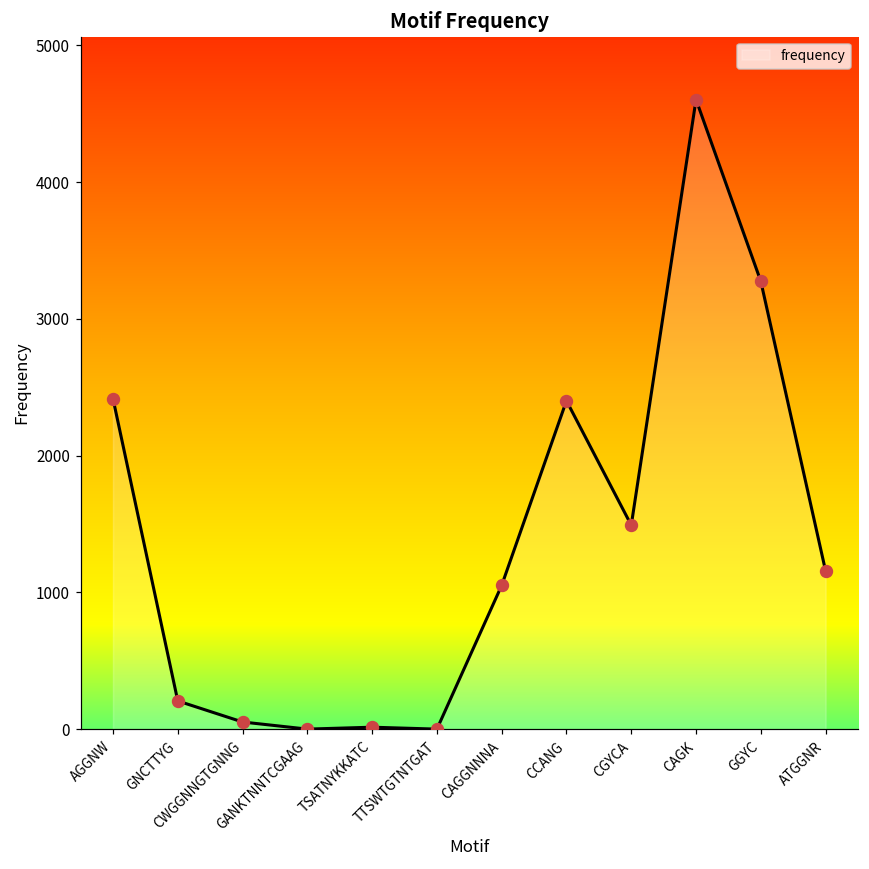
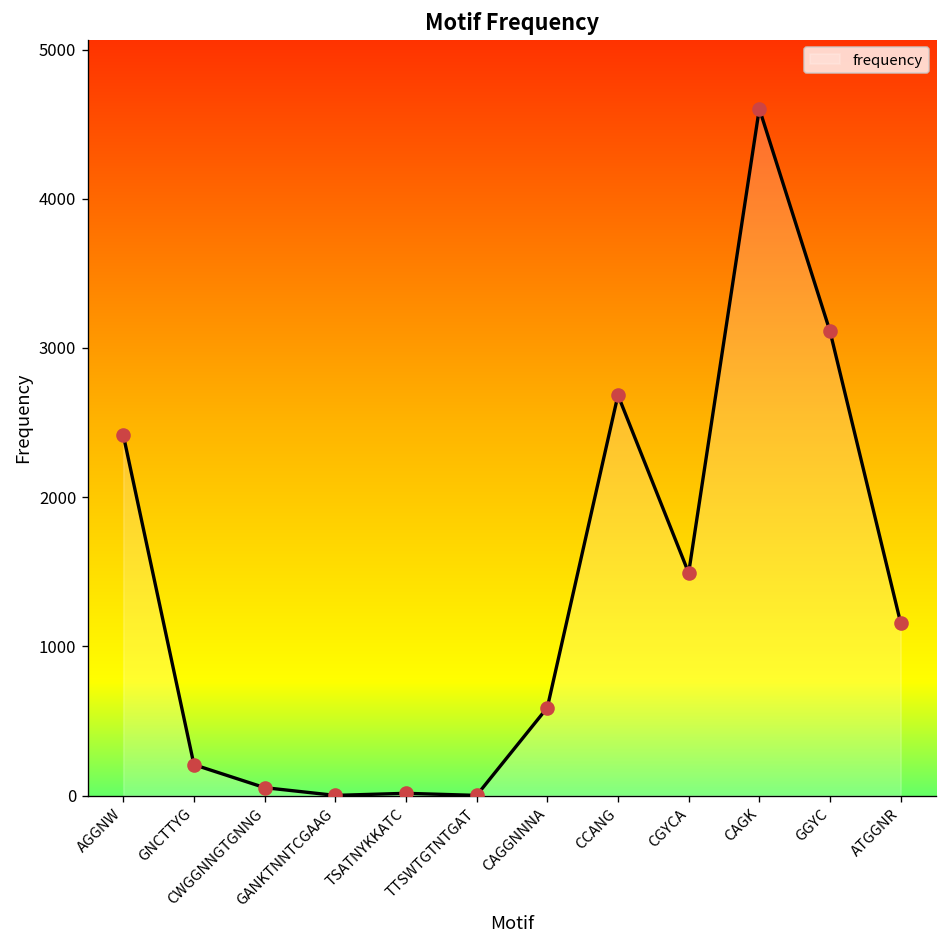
  {
    "AGGNW": 2420,
    "GNCTTYG": 210,
    "CWGGNNGTGNNG": 50,
    "GANKTNNTCGAAG": 0,
    "TSATNYKKATC": 20,
    "TTSWTGTNTGAT": 0,
-   "CAGGNNNA": 1050,
-   "CCANG": 2400,
+   "CAGGNNNA": 590,
+   "CCANG": 2680,
    "CGYCA": 1490,
    "CAGK": 4600,
-   "GGYC": 3280,
+   "GGYC": 3110,
    "ATGGNR": 1160
  }
